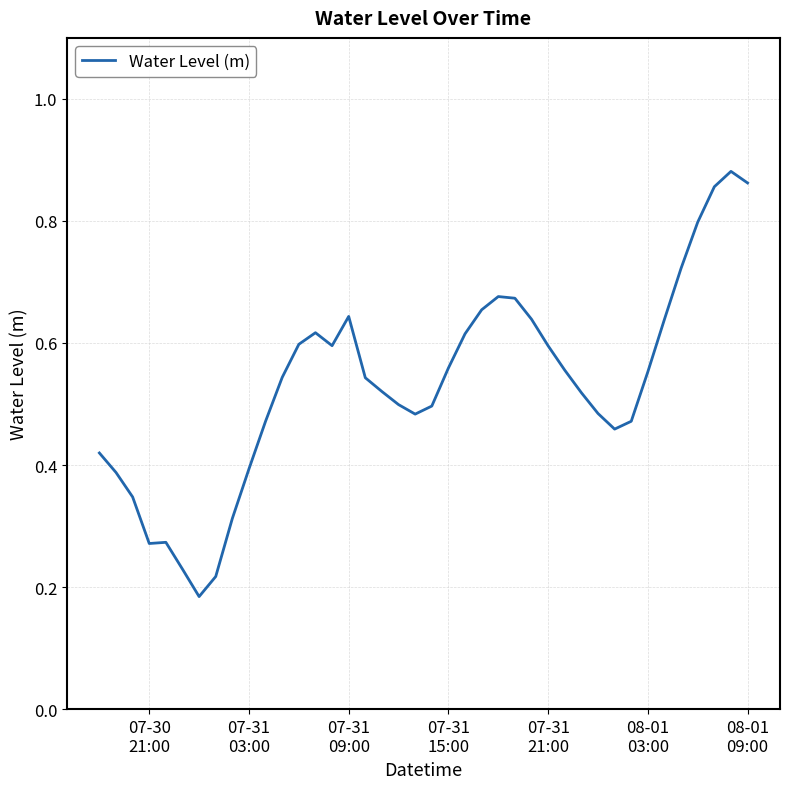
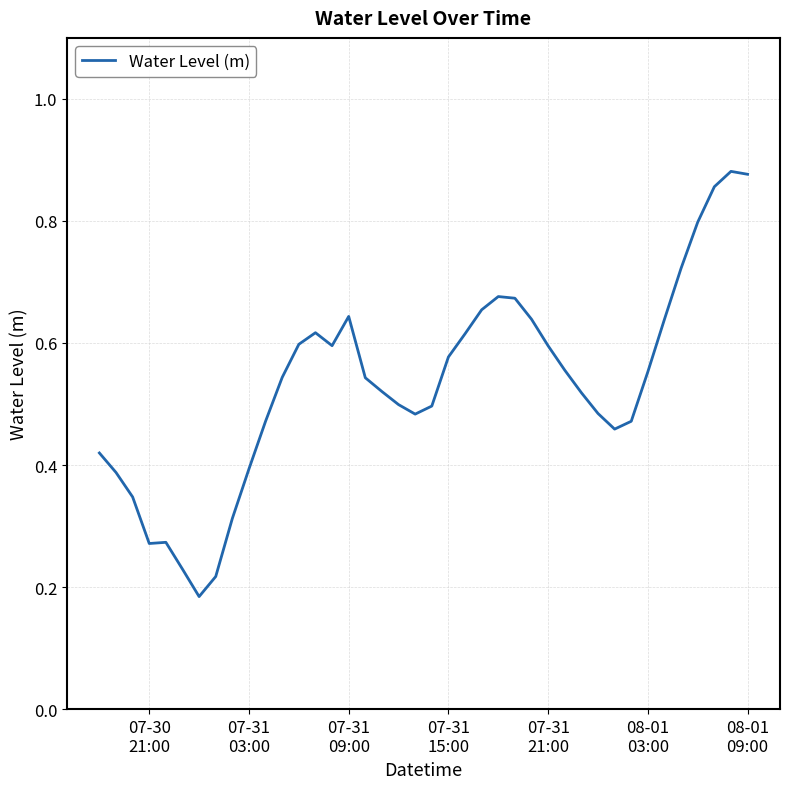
  {
    "07-30 21:00": 0.27,
    "07-31 03:00": 0.39,
    "07-31 09:00": 0.64,
-   "07-31 15:00": 0.56,
+   "07-31 15:00": 0.58,
    "07-31 21:00": 0.60,
    "08-01 03:00": 0.55,
-   "08-01 09:00": 0.86
+   "08-01 09:00": 0.88
  }
